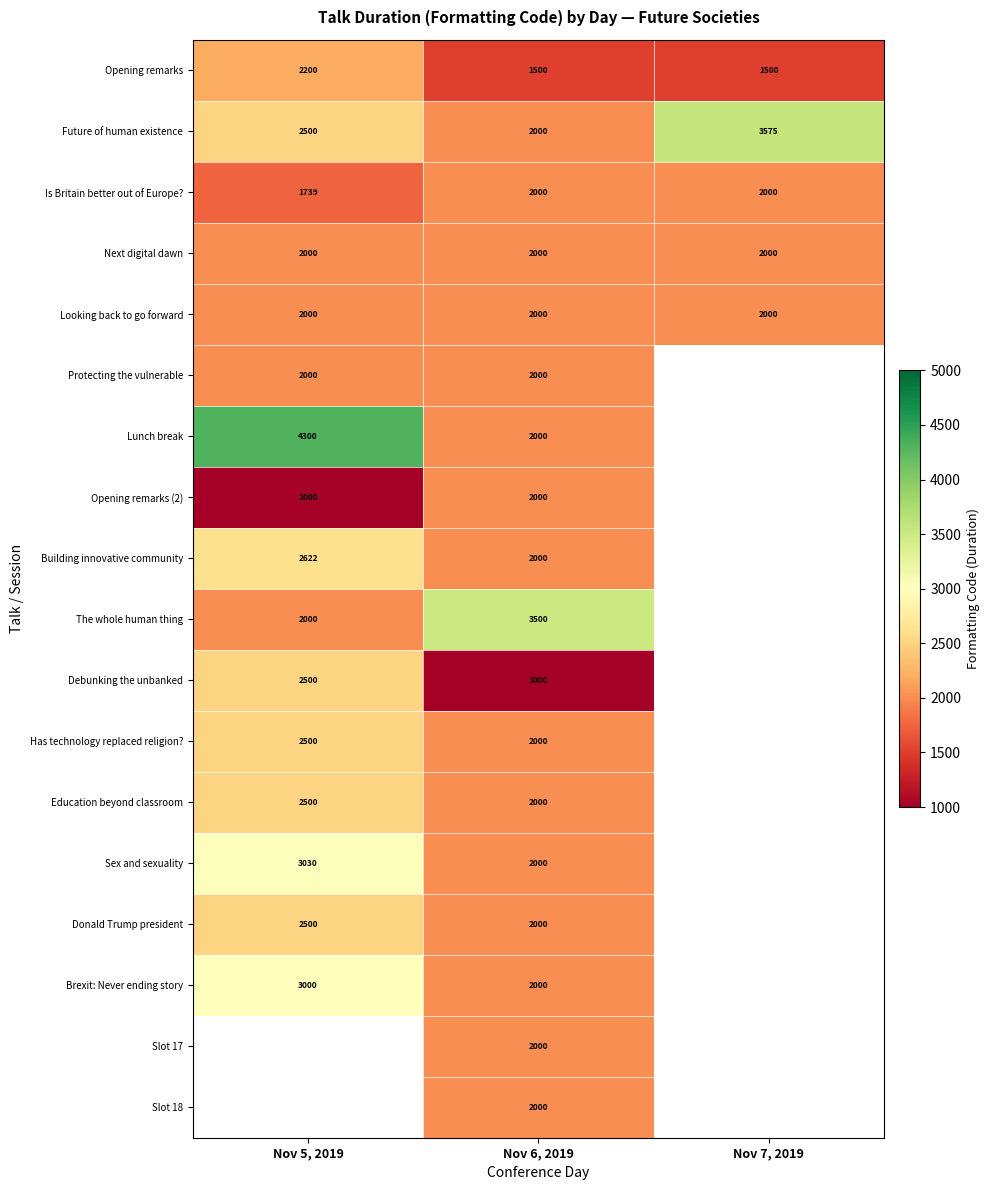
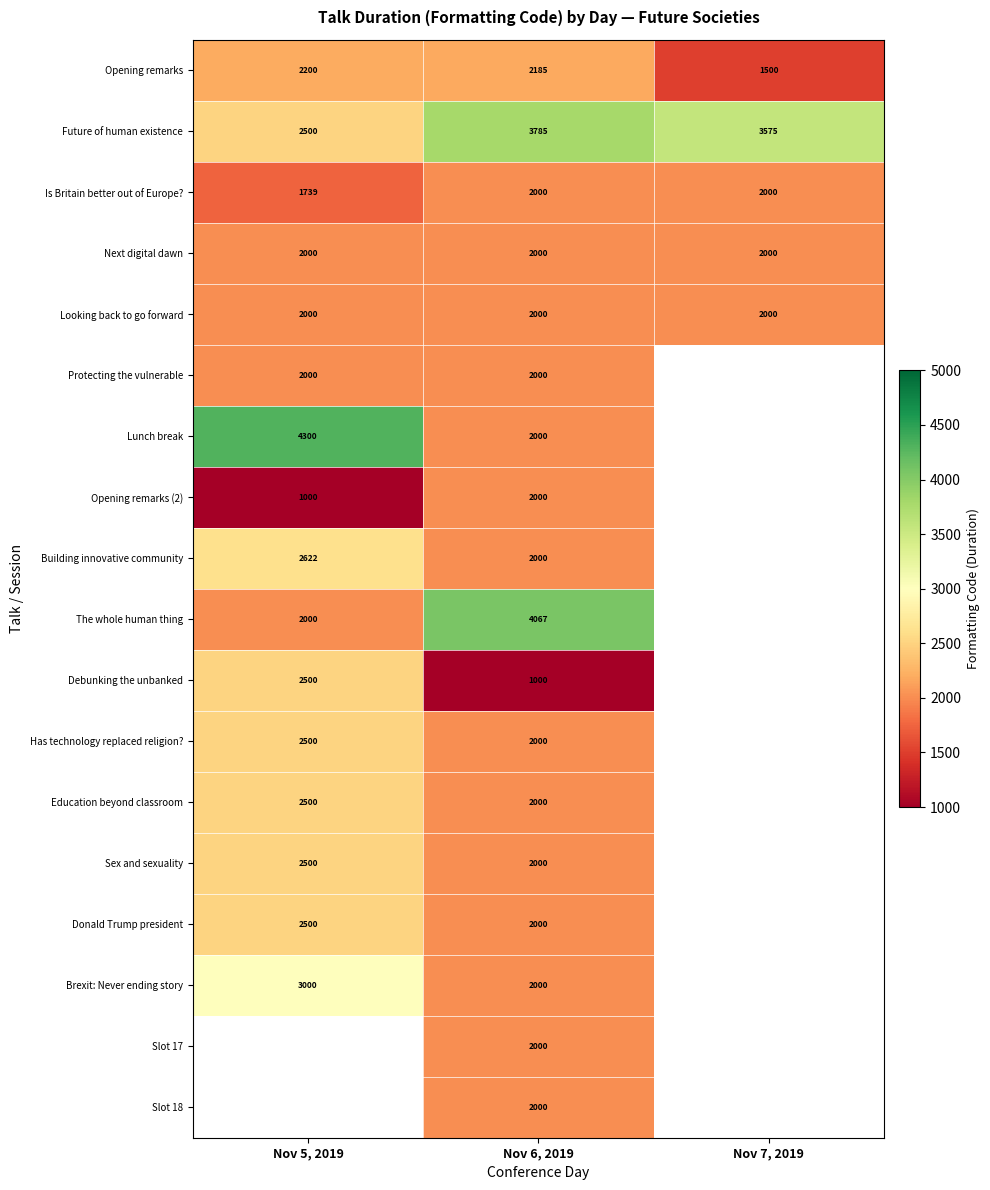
  {
    "Opening remarks": {
      "Nov 5, 2019": 2200,
-     "Nov 6, 2019": 1500,
+     "Nov 6, 2019": 2185,
      "Nov 7, 2019": 1500
    },
    "Future of human existence": {
      "Nov 5, 2019": 2500,
-     "Nov 6, 2019": 2000,
+     "Nov 6, 2019": 3785,
      "Nov 7, 2019": 3575
    },
    "Is Britain better out of Europe?": {
      "Nov 5, 2019": 1739,
      "Nov 6, 2019": 2000,
      "Nov 7, 2019": 2000
    },
    "Next digital dawn": {
      "Nov 5, 2019": 2000,
      "Nov 6, 2019": 2000,
      "Nov 7, 2019": 2000
    },
    "Looking back to go forward": {
      "Nov 5, 2019": 2000,
      "Nov 6, 2019": 2000,
      "Nov 7, 2019": 2000
    },
    "Protecting the vulnerable": {
      "Nov 5, 2019": 2000,
      "Nov 6, 2019": 2000
    },
    "Lunch break": {
      "Nov 5, 2019": 4300,
      "Nov 6, 2019": 2000
    },
    "Opening remarks (2)": {
      "Nov 5, 2019": 1000,
      "Nov 6, 2019": 2000
    },
    "Building innovative community": {
      "Nov 5, 2019": 2622,
      "Nov 6, 2019": 2000
    },
    "The whole human thing": {
      "Nov 5, 2019": 2000,
-     "Nov 6, 2019": 3500
+     "Nov 6, 2019": 4067
    },
    "Debunking the unbanked": {
      "Nov 5, 2019": 2500,
      "Nov 6, 2019": 1000
    },
    "Has technology replaced religion?": {
      "Nov 5, 2019": 2500,
      "Nov 6, 2019": 2000
    },
    "Education beyond classroom": {
      "Nov 5, 2019": 2500,
      "Nov 6, 2019": 2000
    },
    "Sex and sexuality": {
-     "Nov 5, 2019": 3030,
+     "Nov 5, 2019": 2500,
      "Nov 6, 2019": 2000
    },
    "Donald Trump president": {
      "Nov 5, 2019": 2500,
      "Nov 6, 2019": 2000
    },
    "Brexit: Never ending story": {
      "Nov 5, 2019": 3000,
      "Nov 6, 2019": 2000
    },
    "Slot 17": {
      "Nov 6, 2019": 2000
    },
    "Slot 18": {
      "Nov 6, 2019": 2000
    }
  }
